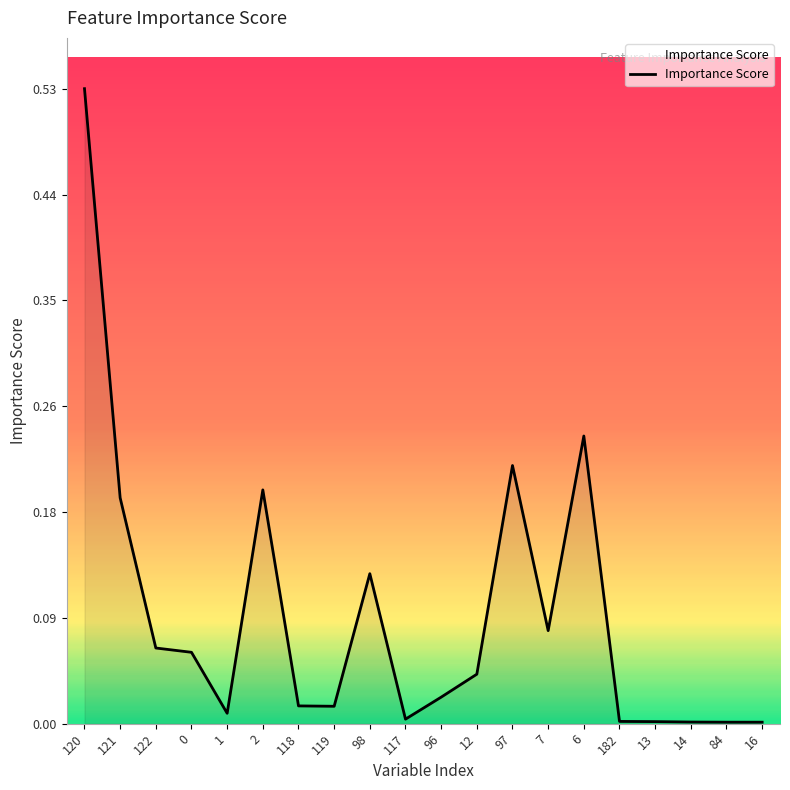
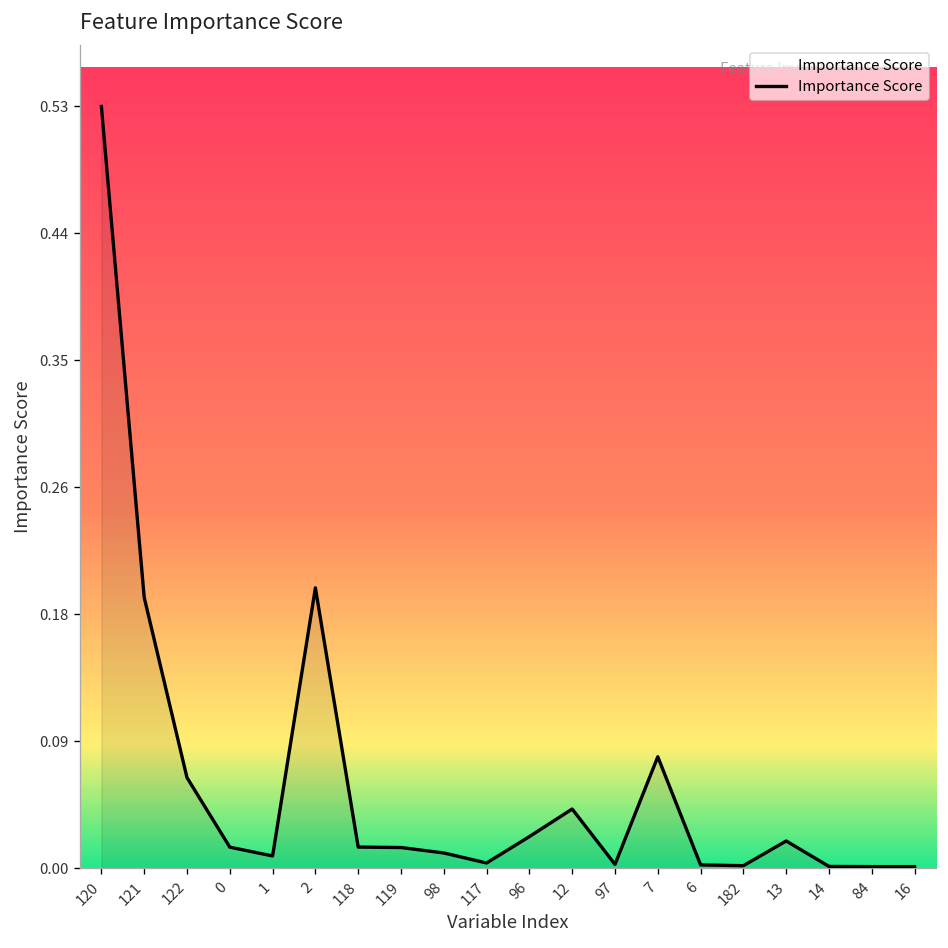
  {
    "120": 0.530,
    "121": 0.188,
    "122": 0.063,
-   "0": 0.060,
+   "0": 0.015,
    "1": 0.009,
    "2": 0.195,
    "118": 0.015,
    "119": 0.015,
-   "98": 0.125,
+   "98": 0.011,
    "117": 0.004,
    "96": 0.022,
    "12": 0.041,
-   "97": 0.215,
+   "97": 0.003,
    "7": 0.078,
-   "6": 0.240,
+   "6": 0.002,
    "182": 0.002,
-   "13": 0.002,
+   "13": 0.019,
    "14": 0.001,
    "84": 0.001,
    "16": 0.001
  }
